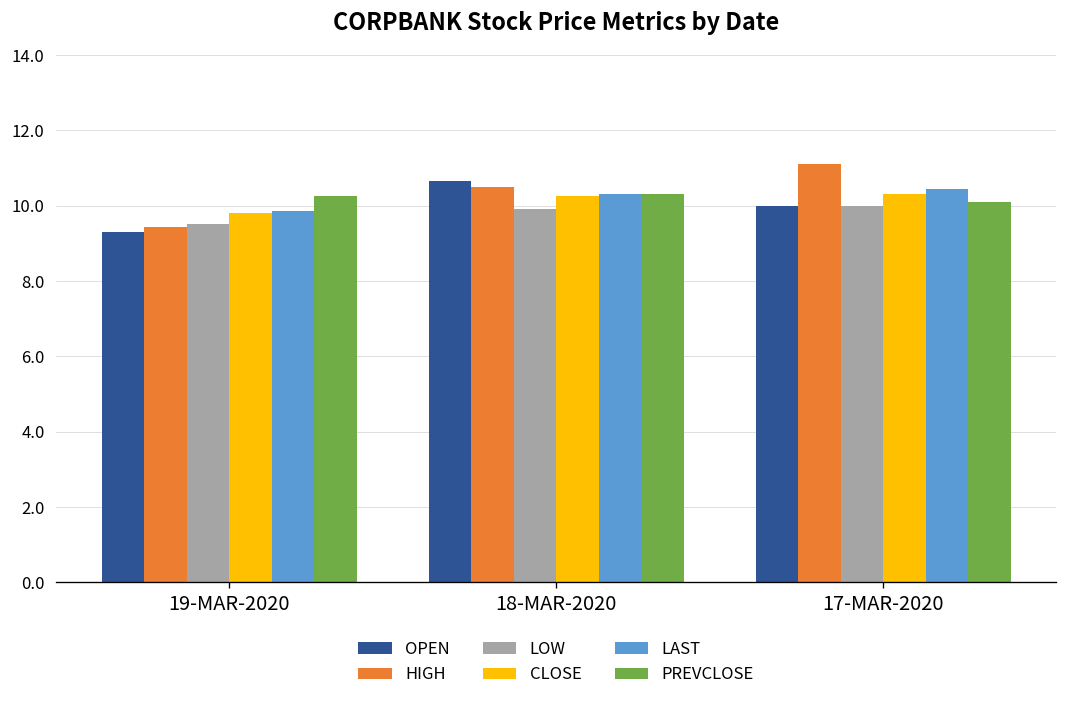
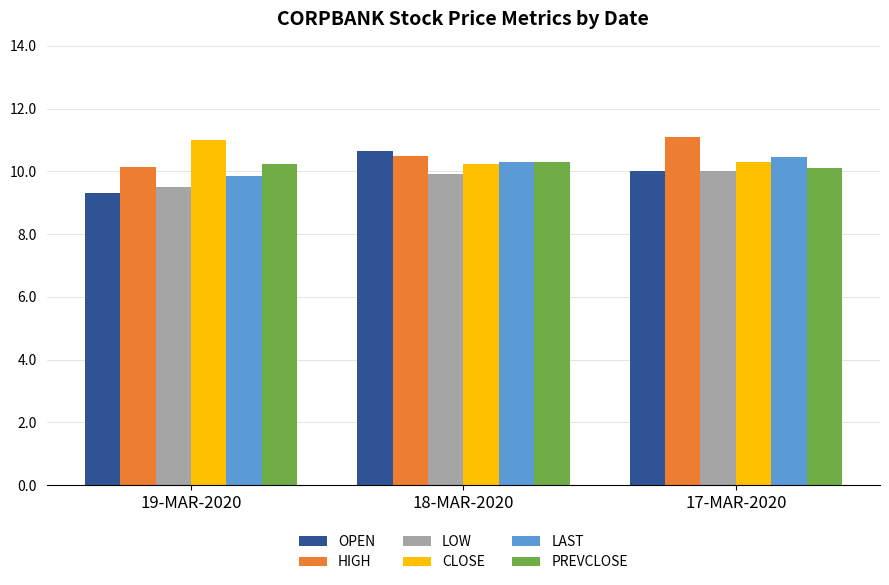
  {
    "OPEN": {
      "19-MAR-2020": 9.3,
      "18-MAR-2020": 10.7,
      "17-MAR-2020": 10.0
    },
    "HIGH": {
-     "19-MAR-2020": 9.4,
+     "19-MAR-2020": 10.2,
      "18-MAR-2020": 10.5,
      "17-MAR-2020": 11.1
    },
    "LOW": {
      "19-MAR-2020": 9.5,
      "18-MAR-2020": 9.9,
      "17-MAR-2020": 10.0
    },
    "CLOSE": {
-     "19-MAR-2020": 9.8,
+     "19-MAR-2020": 11.0,
      "18-MAR-2020": 10.3,
      "17-MAR-2020": 10.3
    },
    "LAST": {
      "19-MAR-2020": 9.9,
      "18-MAR-2020": 10.3,
      "17-MAR-2020": 10.5
    },
    "PREVCLOSE": {
      "19-MAR-2020": 10.3,
      "18-MAR-2020": 10.3,
      "17-MAR-2020": 10.1
    }
  }
